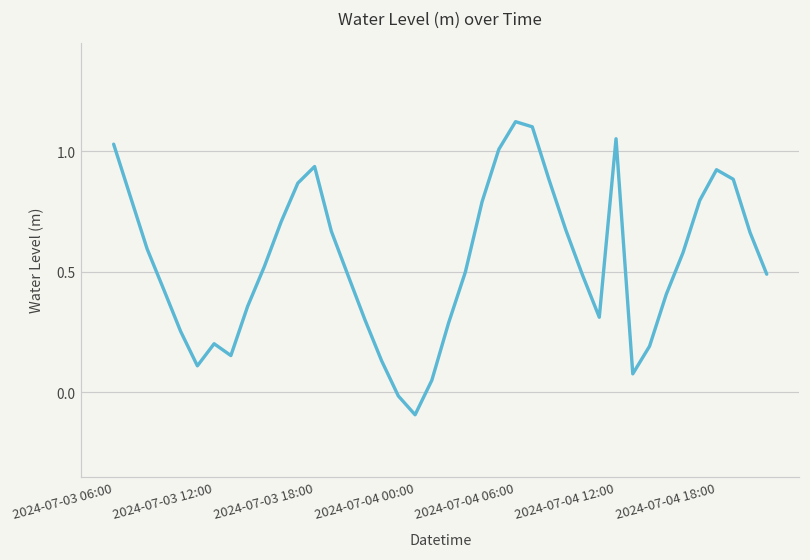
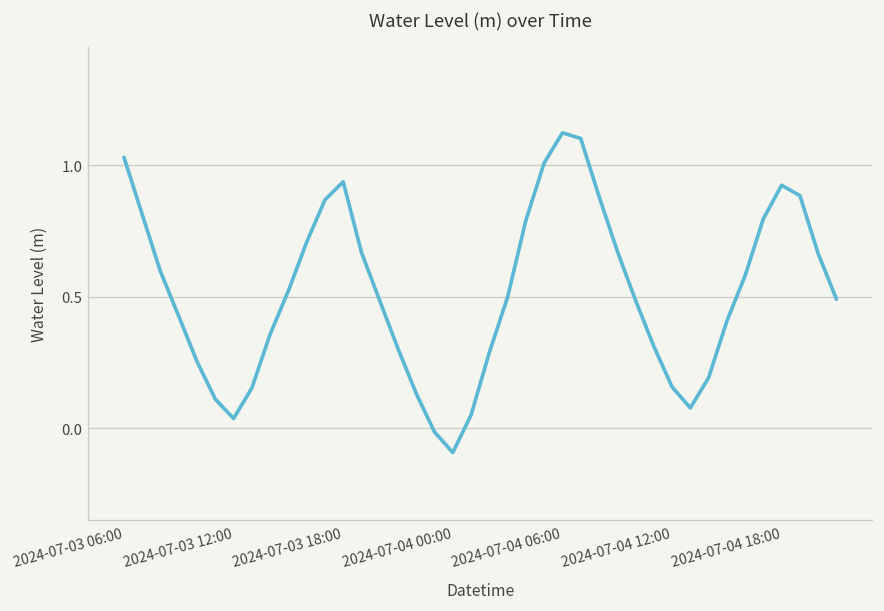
  {
    "2024-07-03 06:00": 1.03,
-   "2024-07-03 12:00": 0.20,
+   "2024-07-03 12:00": 0.04,
    "2024-07-03 18:00": 0.94,
    "2024-07-04 00:00": -0.09,
    "2024-07-04 06:00": 1.12,
-   "2024-07-04 12:00": 1.05,
+   "2024-07-04 12:00": 0.16,
    "2024-07-04 18:00": 0.92
  }
